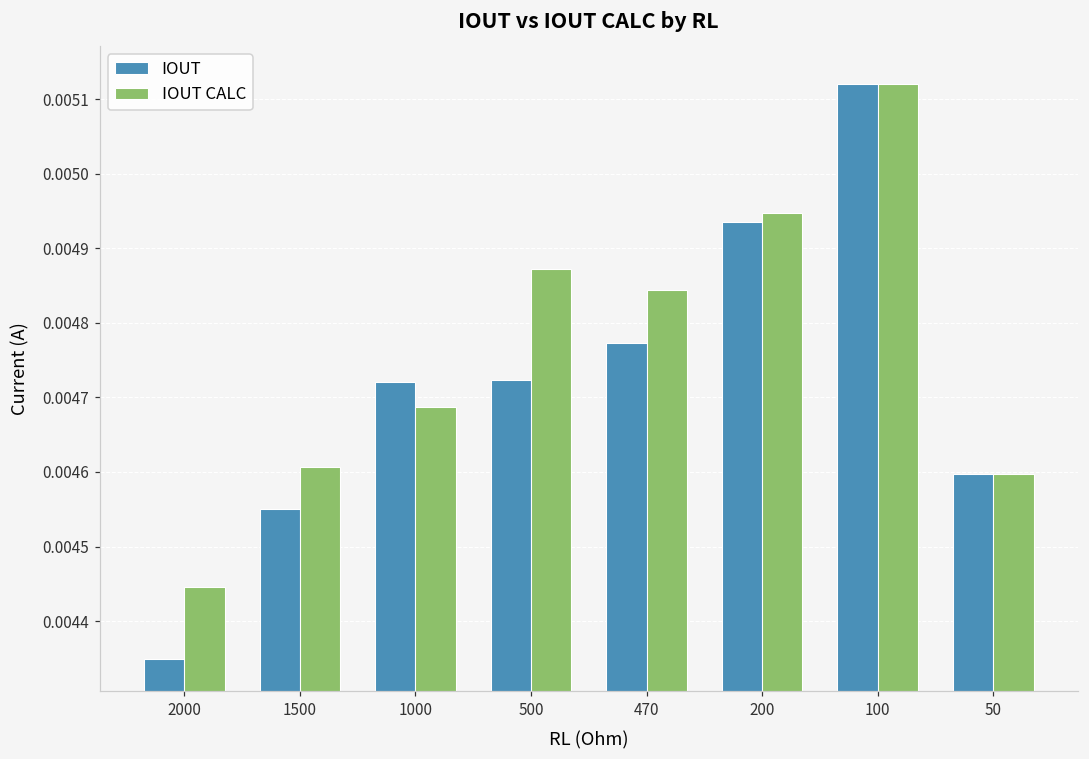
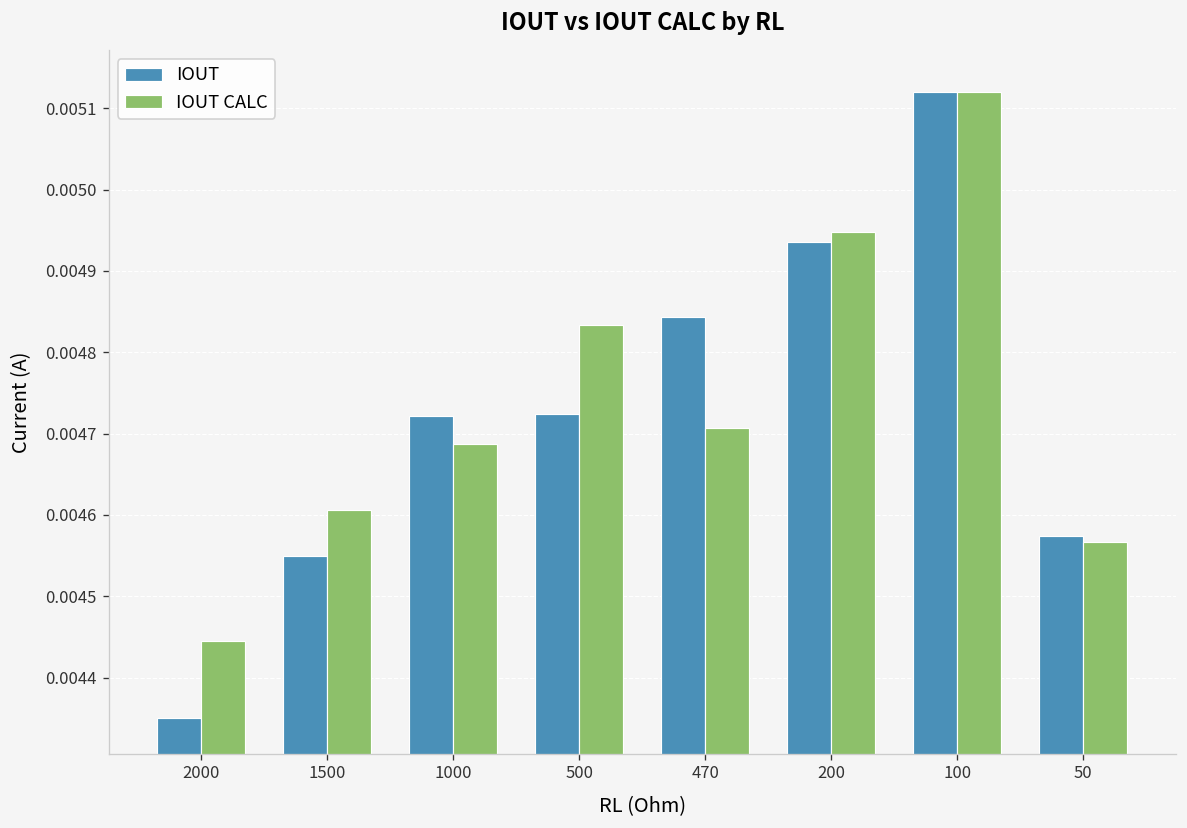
  {
    "IOUT": {
      "2000": 0.00435,
      "1500": 0.00455,
      "1000": 0.00472,
      "500": 0.00472,
-     "470": 0.00477,
+     "470": 0.00484,
      "200": 0.00494,
      "100": 0.00512,
-     "50": 0.00460
+     "50": 0.00457
    },
    "IOUT CALC": {
      "2000": 0.00445,
      "1500": 0.00461,
      "1000": 0.00469,
-     "500": 0.00487,
-     "470": 0.00484,
+     "500": 0.00483,
+     "470": 0.00471,
      "200": 0.00495,
      "100": 0.00512,
-     "50": 0.00460
+     "50": 0.00457
    }
  }
